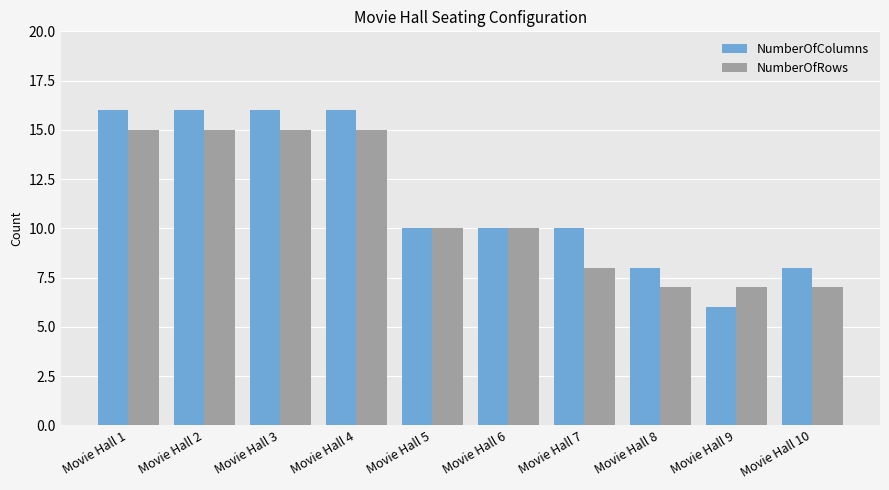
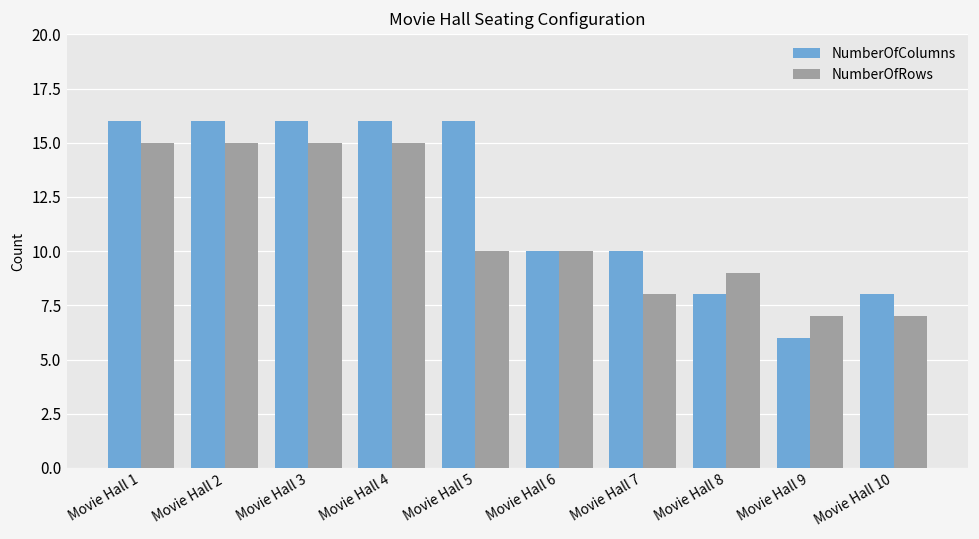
  {
    "NumberOfColumns": {
      "Movie Hall 1": 16,
      "Movie Hall 2": 16,
      "Movie Hall 3": 16,
      "Movie Hall 4": 16,
-     "Movie Hall 5": 10,
+     "Movie Hall 5": 16,
      "Movie Hall 6": 10,
      "Movie Hall 7": 10,
      "Movie Hall 8": 8,
      "Movie Hall 9": 6,
      "Movie Hall 10": 8
    },
    "NumberOfRows": {
      "Movie Hall 1": 15,
      "Movie Hall 2": 15,
      "Movie Hall 3": 15,
      "Movie Hall 4": 15,
      "Movie Hall 5": 10,
      "Movie Hall 6": 10,
      "Movie Hall 7": 8,
-     "Movie Hall 8": 7,
+     "Movie Hall 8": 9,
      "Movie Hall 9": 7,
      "Movie Hall 10": 7
    }
  }
